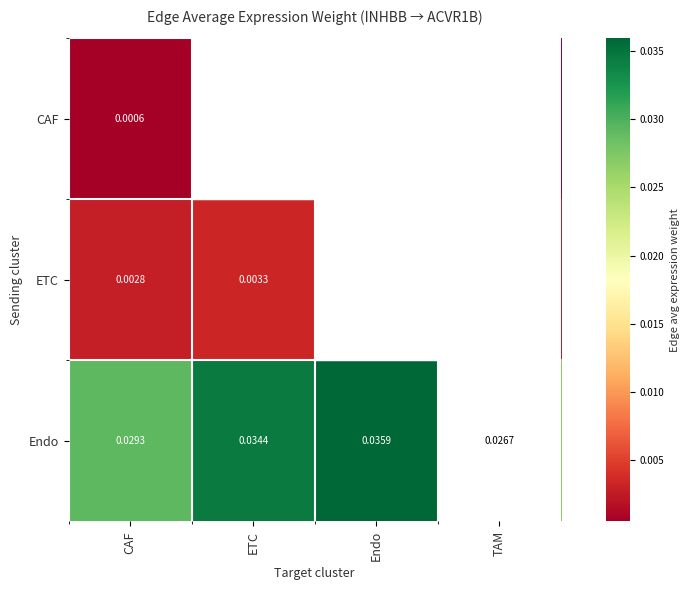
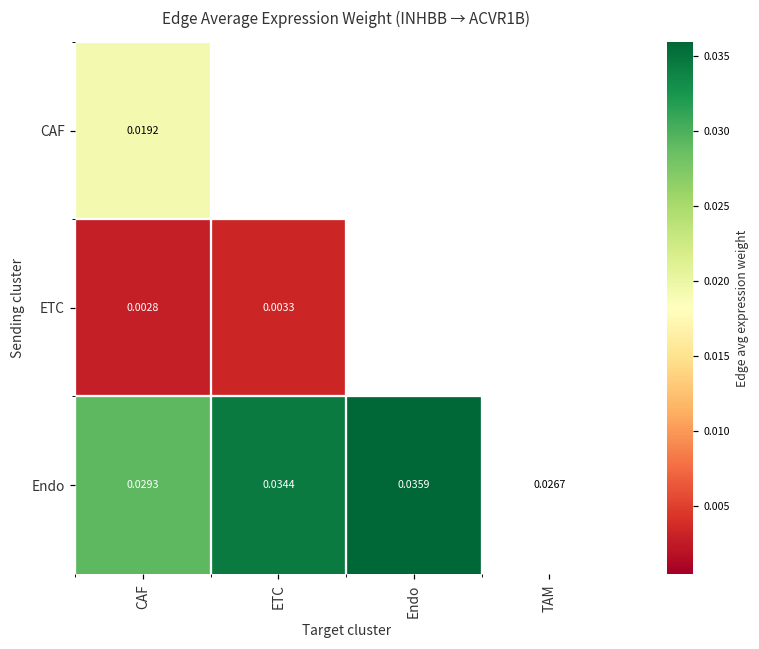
  {
    "CAF": {
-     "CAF": 0.0006
+     "CAF": 0.0192
    },
    "ETC": {
      "CAF": 0.0028,
      "ETC": 0.0033
    },
    "Endo": {
      "CAF": 0.0293,
      "ETC": 0.0344,
      "Endo": 0.0359
    }
  }
